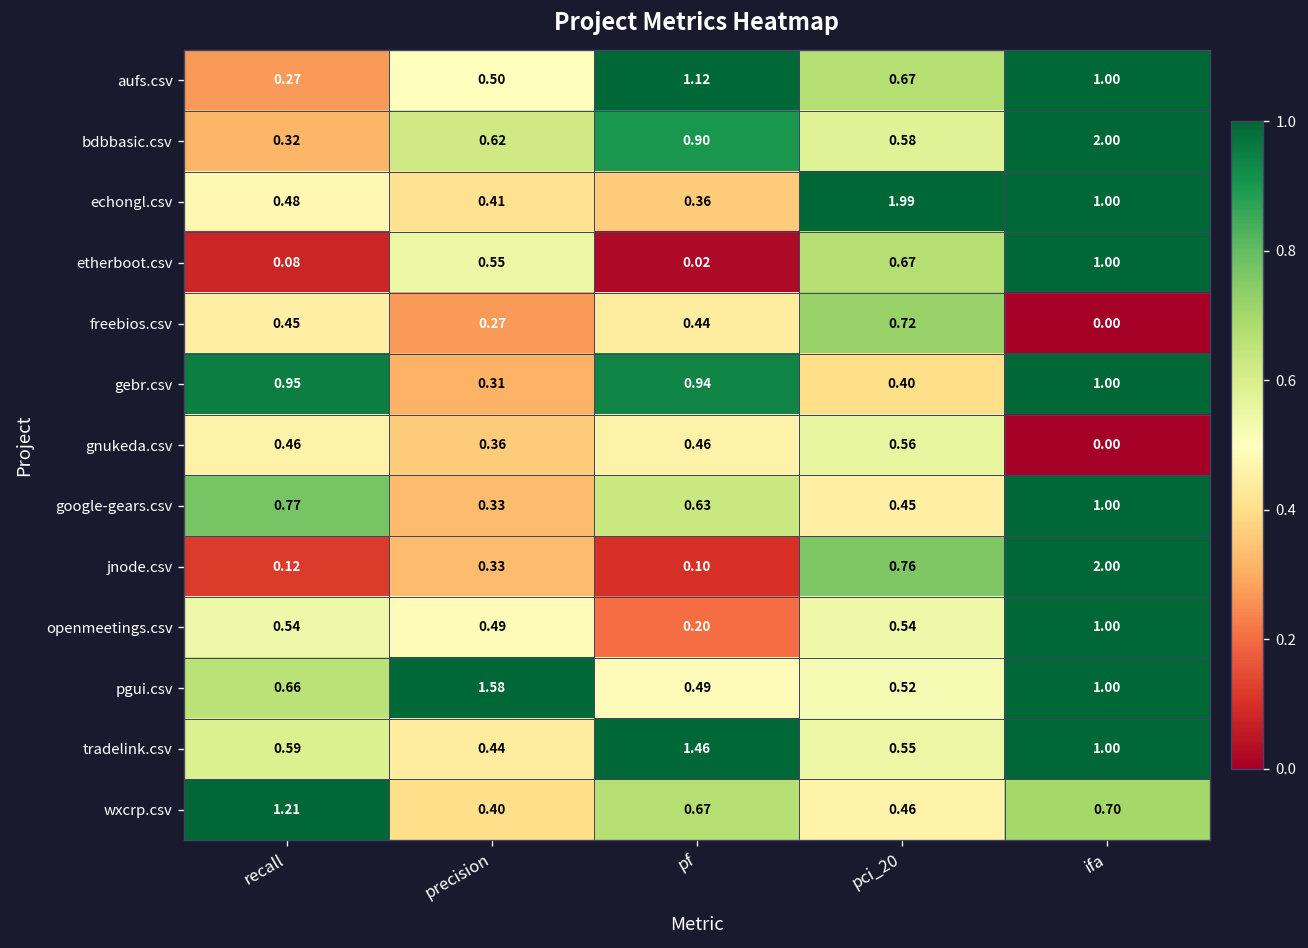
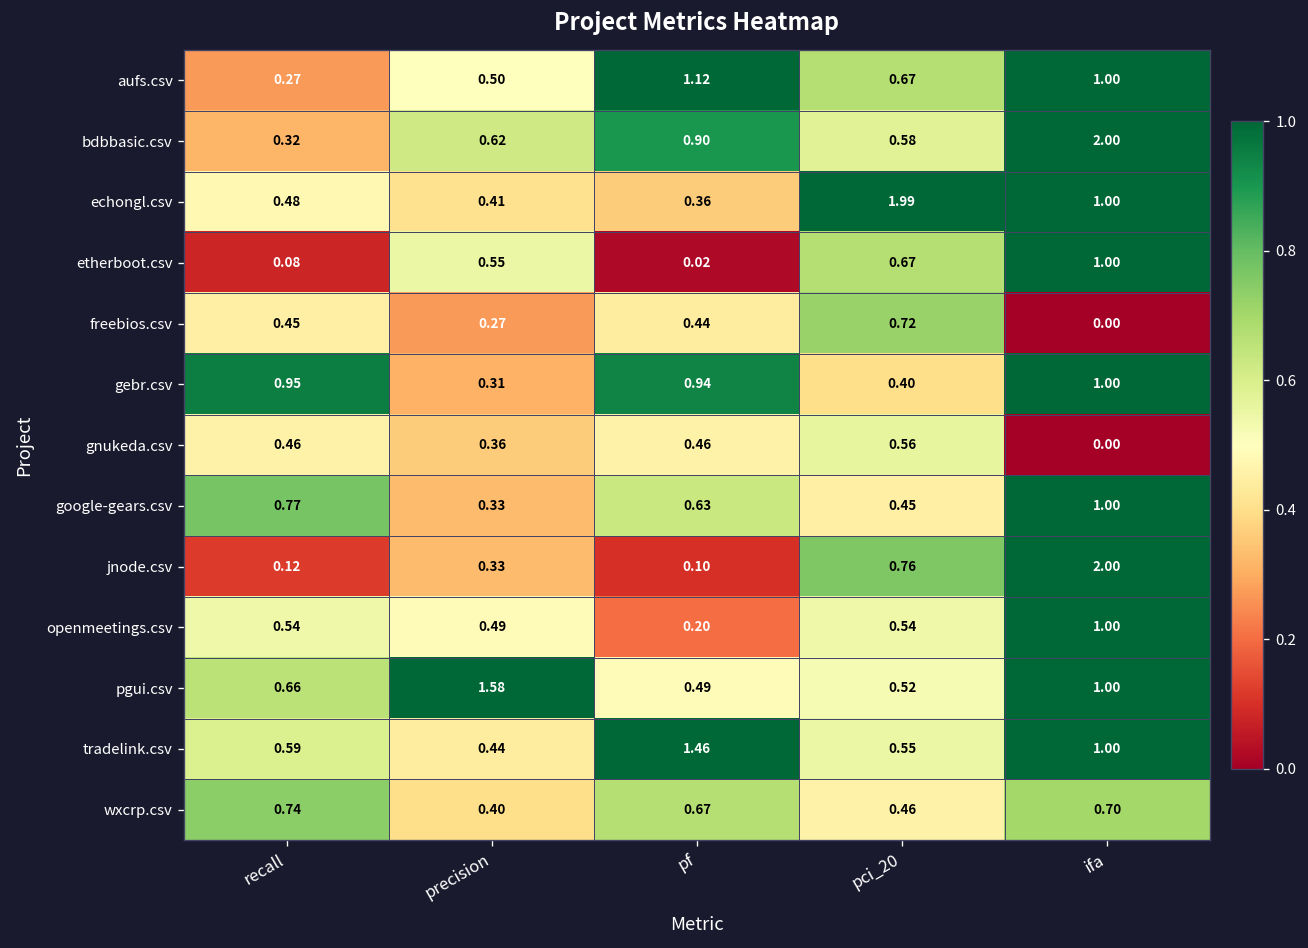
  {
    "aufs.csv": {
      "recall": 0.27,
      "precision": 0.50,
      "pf": 1.12,
      "pci_20": 0.67,
      "ifa": 1.00
    },
    "bdbbasic.csv": {
      "recall": 0.32,
      "precision": 0.62,
      "pf": 0.90,
      "pci_20": 0.58,
      "ifa": 2.00
    },
    "echongl.csv": {
      "recall": 0.48,
      "precision": 0.41,
      "pf": 0.36,
      "pci_20": 1.99,
      "ifa": 1.00
    },
    "etherboot.csv": {
      "recall": 0.08,
      "precision": 0.55,
      "pf": 0.02,
      "pci_20": 0.67,
      "ifa": 1.00
    },
    "freebios.csv": {
      "recall": 0.45,
      "precision": 0.27,
      "pf": 0.44,
      "pci_20": 0.72,
      "ifa": 0.00
    },
    "gebr.csv": {
      "recall": 0.95,
      "precision": 0.31,
      "pf": 0.94,
      "pci_20": 0.40,
      "ifa": 1.00
    },
    "gnukeda.csv": {
      "recall": 0.46,
      "precision": 0.36,
      "pf": 0.46,
      "pci_20": 0.56,
      "ifa": 0.00
    },
    "google-gears.csv": {
      "recall": 0.77,
      "precision": 0.33,
      "pf": 0.63,
      "pci_20": 0.45,
      "ifa": 1.00
    },
    "jnode.csv": {
      "recall": 0.12,
      "precision": 0.33,
      "pf": 0.10,
      "pci_20": 0.76,
      "ifa": 2.00
    },
    "openmeetings.csv": {
      "recall": 0.54,
      "precision": 0.49,
      "pf": 0.20,
      "pci_20": 0.54,
      "ifa": 1.00
    },
    "pgui.csv": {
      "recall": 0.66,
      "precision": 1.58,
      "pf": 0.49,
      "pci_20": 0.52,
      "ifa": 1.00
    },
    "tradelink.csv": {
      "recall": 0.59,
      "precision": 0.44,
      "pf": 1.46,
      "pci_20": 0.55,
      "ifa": 1.00
    },
    "wxcrp.csv": {
-     "recall": 1.21,
+     "recall": 0.74,
      "precision": 0.40,
      "pf": 0.67,
      "pci_20": 0.46,
      "ifa": 0.70
    }
  }
